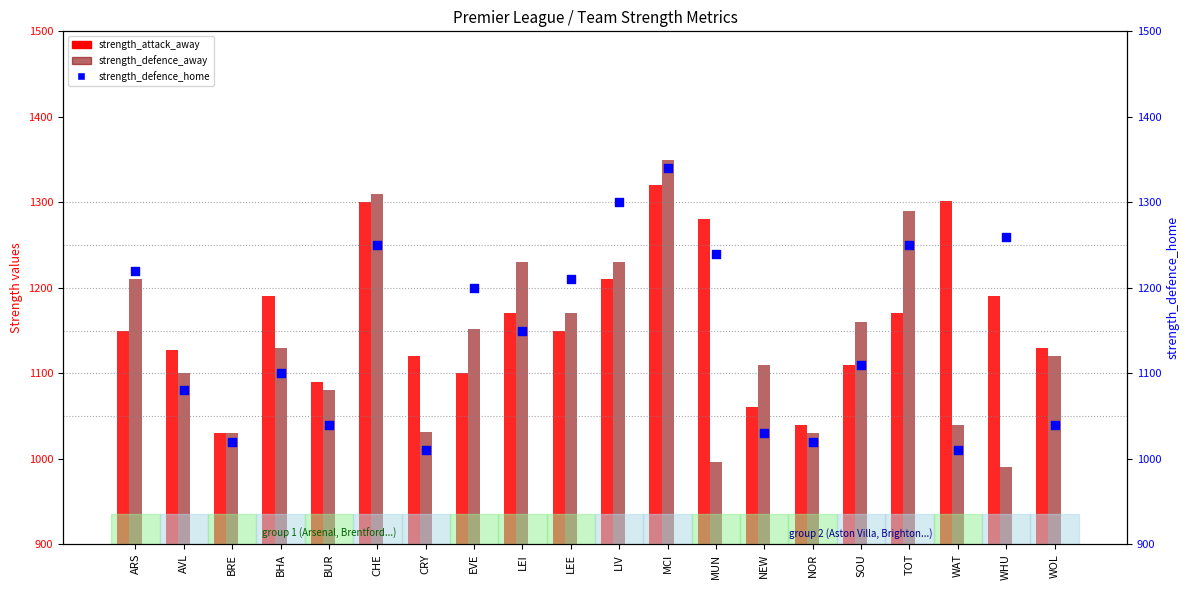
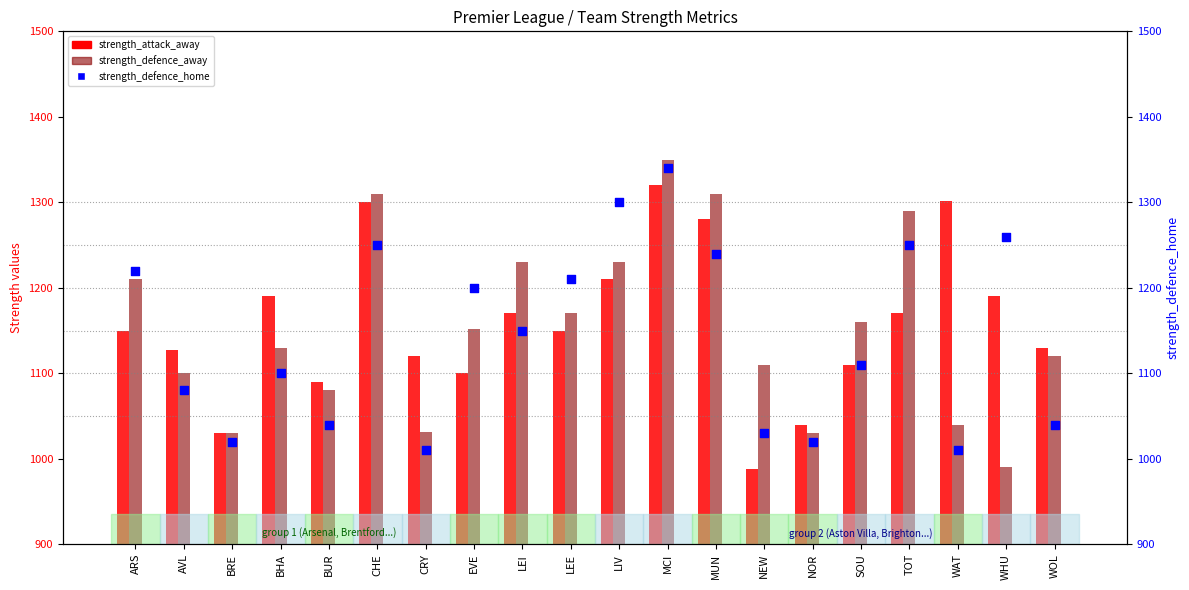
  {
    "strength_attack_away": {
      "ARS": 1150,
      "AVL": 1130,
      "BRE": 1030,
      "BHA": 1190,
      "BUR": 1090,
      "CHE": 1300,
      "CRY": 1120,
      "EVE": 1100,
      "LEI": 1170,
      "LEE": 1150,
      "LIV": 1210,
      "MCI": 1320,
      "MUN": 1280,
-     "NEW": 1060,
+     "NEW": 990,
      "NOR": 1040,
      "SOU": 1110,
      "TOT": 1170,
      "WAT": 1300,
      "WHU": 1190,
      "WOL": 1130
    },
    "strength_defence_away": {
      "ARS": 1210,
      "AVL": 1100,
      "BRE": 1030,
      "BHA": 1130,
      "CHE": 1310,
      "CRY": 1030,
      "EVE": 1150,
      "LEI": 1230,
      "LEE": 1170,
      "LIV": 1230,
      "MCI": 1350,
-     "MUN": 1000,
+     "MUN": 1310,
      "NEW": 1110,
      "NOR": 1030,
      "TOT": 1290,
      "WAT": 1040,
      "WHU": 990,
      "WOL": 1120
    }
  }
